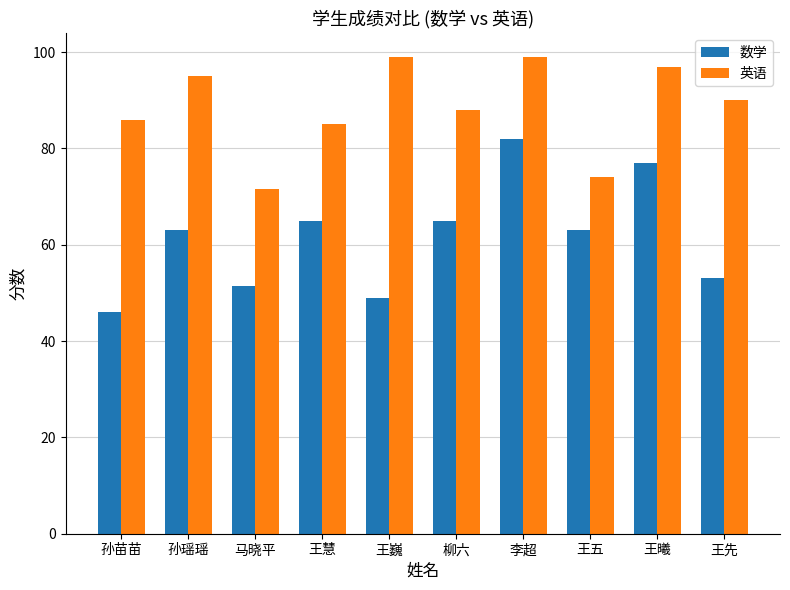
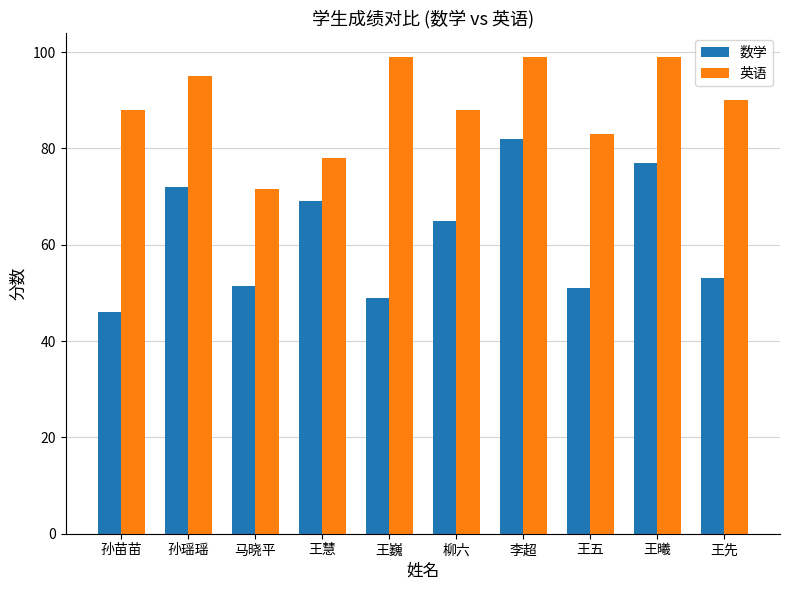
  {
    "数学": {
      "孙苗苗": 46,
-     "孙瑶瑶": 63,
+     "孙瑶瑶": 72,
      "马晓平": 52,
-     "王慧": 65,
+     "王慧": 69,
      "王巍": 49,
      "柳六": 65,
      "李超": 82,
-     "王五": 63,
+     "王五": 51,
      "王曦": 77,
      "王先": 53
    },
    "英语": {
-     "孙苗苗": 86,
+     "孙苗苗": 88,
      "孙瑶瑶": 95,
      "马晓平": 72,
-     "王慧": 85,
+     "王慧": 78,
      "王巍": 99,
      "柳六": 88,
      "李超": 99,
-     "王五": 74,
-     "王曦": 97,
+     "王五": 83,
+     "王曦": 99,
      "王先": 90
    }
  }
